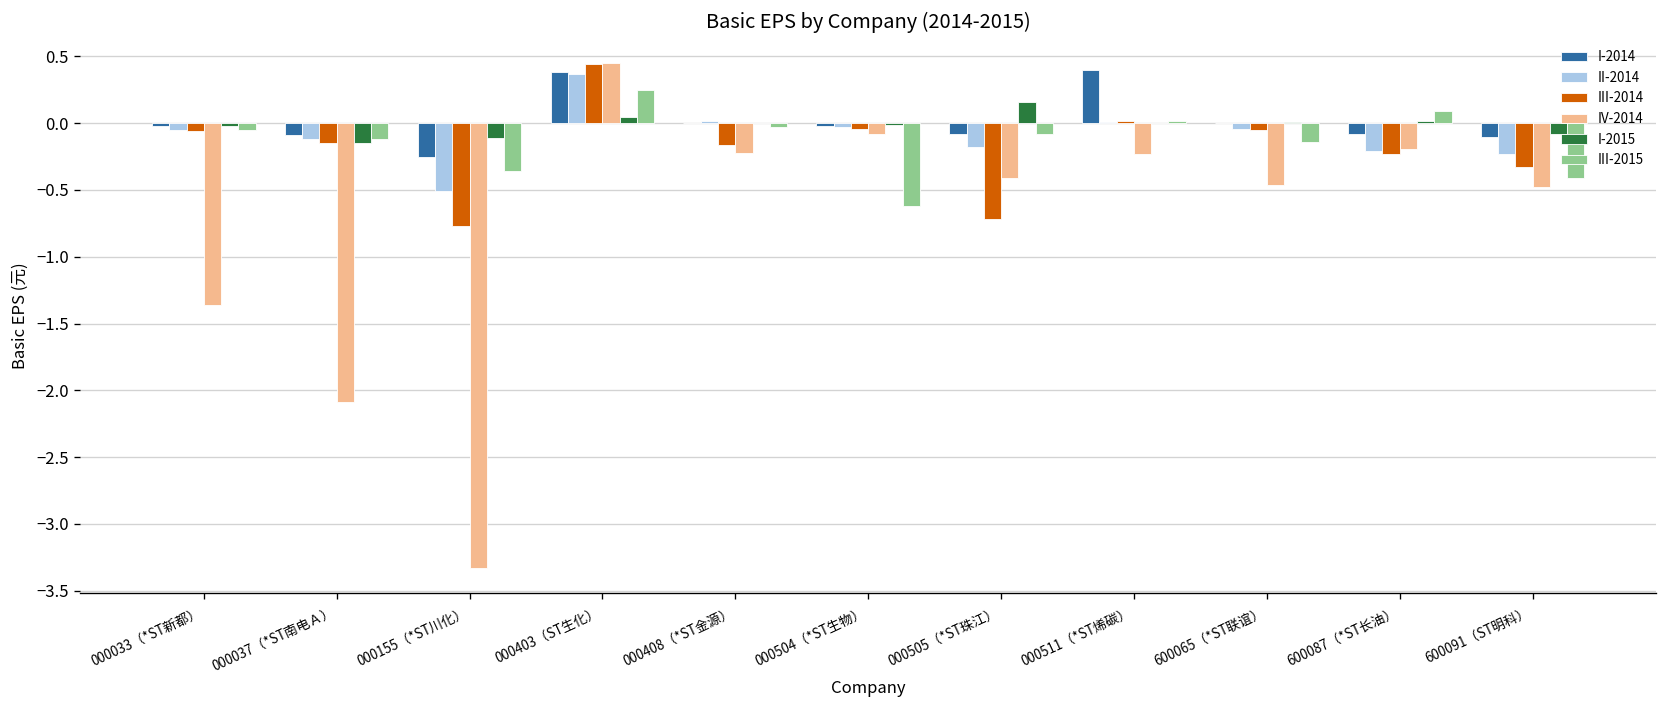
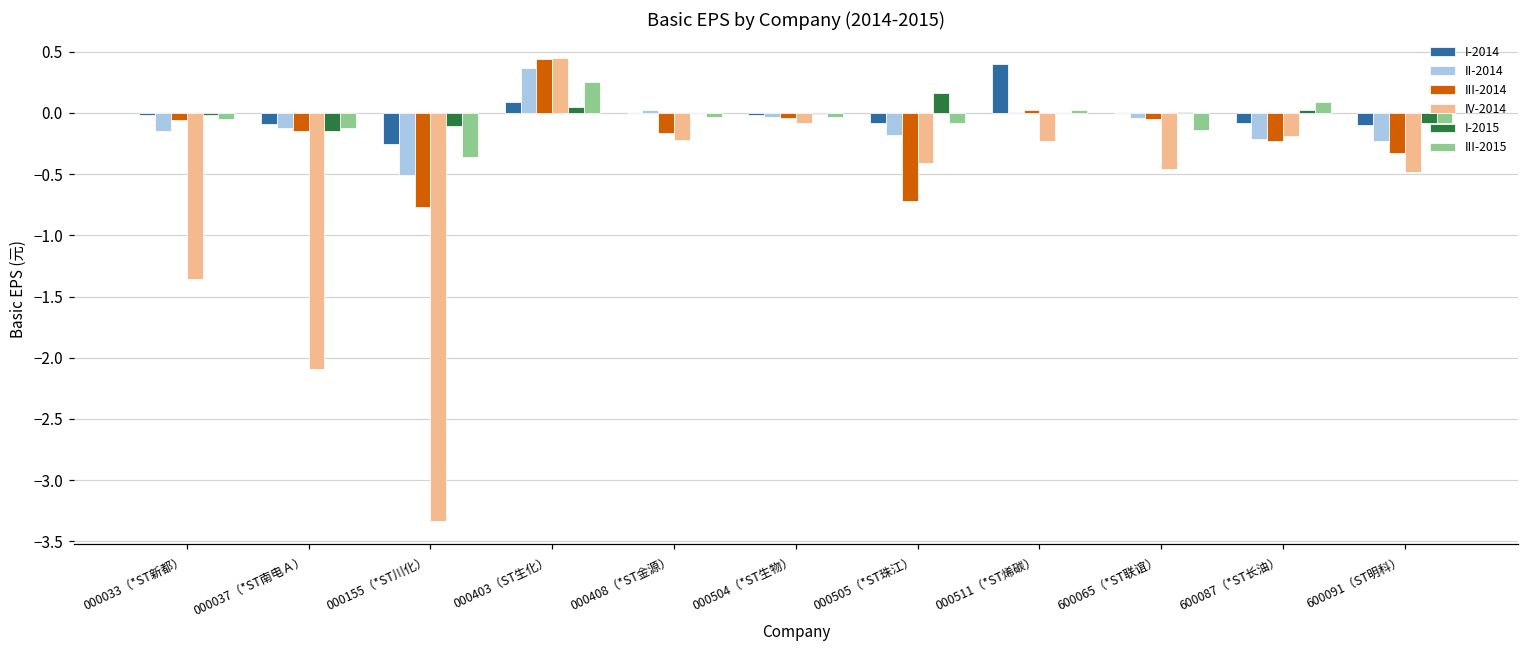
  {
    "I-2014": {
      "000037（*ST南电Ａ）": -0.09,
      "000155（*ST川化）": -0.25,
-     "000403（ST生化）": 0.38,
+     "000403（ST生化）": 0.09,
      "000408（*ST金源）": 0.00,
      "000505（*ST珠江）": -0.08,
      "000511（*ST烯碳）": 0.40,
      "600065（*ST联谊）": 0.00,
      "600087（*ST长油）": -0.08,
      "600091（ST明科）": -0.10
    },
    "II-2014": {
-     "000033（*ST新都）": -0.05,
+     "000033（*ST新都）": -0.15,
      "000037（*ST南电Ａ）": -0.12,
      "000155（*ST川化）": -0.51,
      "000403（ST生化）": 0.37,
      "000504（*ST生物）": -0.03,
      "000505（*ST珠江）": -0.18,
      "600065（*ST联谊）": -0.04,
      "600087（*ST长油）": -0.21,
      "600091（ST明科）": -0.23
    },
    "III-2014": {
      "000033（*ST新都）": -0.06,
      "000037（*ST南电Ａ）": -0.15,
      "000155（*ST川化）": -0.77,
      "000403（ST生化）": 0.44,
      "000408（*ST金源）": -0.16,
      "000504（*ST生物）": -0.04,
      "000505（*ST珠江）": -0.72,
      "600065（*ST联谊）": -0.05,
      "600087（*ST长油）": -0.23,
      "600091（ST明科）": -0.33
    },
    "IV-2014": {
      "000033（*ST新都）": -1.36,
      "000037（*ST南电Ａ）": -2.09,
      "000155（*ST川化）": -3.33,
      "000403（ST生化）": 0.45,
      "000408（*ST金源）": -0.22,
      "000504（*ST生物）": -0.08,
      "000505（*ST珠江）": -0.41,
      "000511（*ST烯碳）": -0.23,
      "600065（*ST联谊）": -0.46,
      "600087（*ST长油）": -0.19,
      "600091（ST明科）": -0.48
    },
    "I-2015": {
      "000037（*ST南电Ａ）": -0.15,
      "000155（*ST川化）": -0.11,
      "000403（ST生化）": 0.05,
      "000408（*ST金源）": 0.00,
      "000505（*ST珠江）": 0.16,
      "000511（*ST烯碳）": 0.00,
      "600091（ST明科）": -0.08
    },
    "III-2015": {
      "000033（*ST新都）": -0.05,
      "000037（*ST南电Ａ）": -0.12,
      "000155（*ST川化）": -0.36,
      "000403（ST生化）": 0.25,
      "000408（*ST金源）": -0.03,
-     "000504（*ST生物）": -0.62,
+     "000504（*ST生物）": -0.03,
      "000505（*ST珠江）": -0.08,
      "600065（*ST联谊）": -0.14,
      "600087（*ST长油）": 0.09,
-     "600091（ST明科）": -0.41
+     "600091（ST明科）": -0.08
    }
  }
